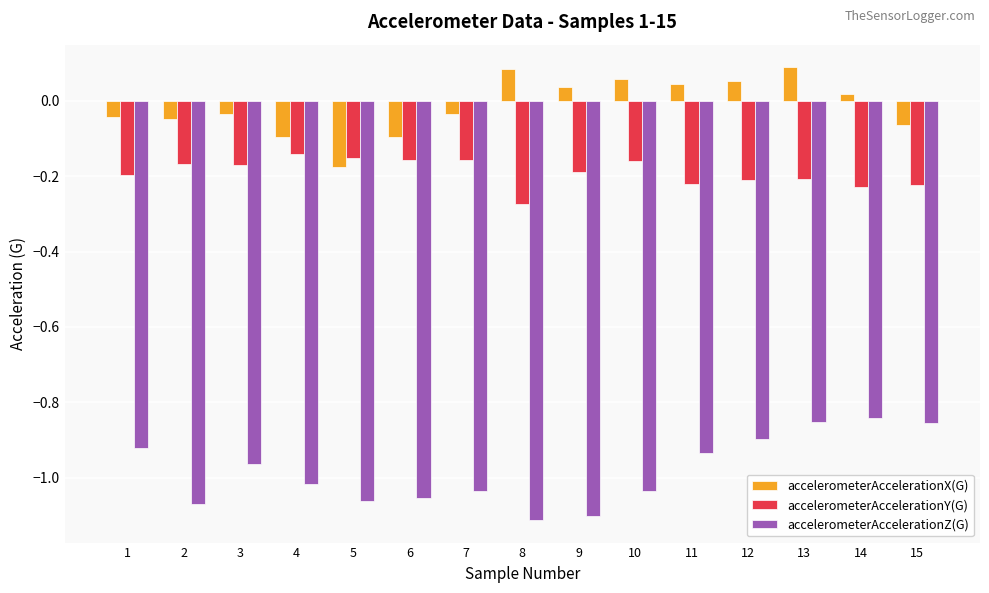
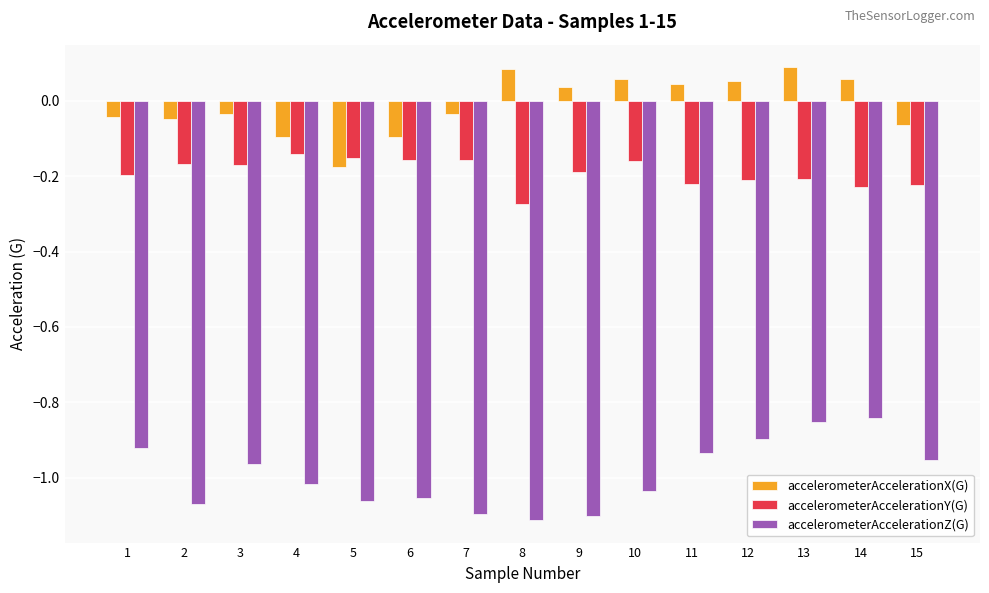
  {
    "accelerometerAccelerationX(G)": {
      "1": -0.04,
      "2": -0.05,
      "3": -0.03,
      "4": -0.10,
      "5": -0.18,
      "6": -0.10,
      "7": -0.04,
      "8": 0.08,
      "9": 0.04,
      "10": 0.06,
      "11": 0.04,
      "12": 0.05,
      "13": 0.09,
-     "14": 0.02,
+     "14": 0.06,
      "15": -0.06
    },
    "accelerometerAccelerationY(G)": {
      "1": -0.20,
      "2": -0.17,
      "3": -0.17,
      "4": -0.14,
      "5": -0.15,
      "6": -0.16,
      "7": -0.16,
      "8": -0.28,
      "9": -0.19,
      "10": -0.16,
      "11": -0.22,
      "12": -0.21,
      "13": -0.21,
      "14": -0.23,
      "15": -0.22
    },
    "accelerometerAccelerationZ(G)": {
      "1": -0.92,
      "2": -1.07,
      "3": -0.96,
      "4": -1.02,
      "5": -1.06,
      "6": -1.05,
-     "7": -1.03,
+     "7": -1.10,
      "8": -1.11,
      "9": -1.10,
      "10": -1.04,
      "11": -0.93,
      "12": -0.90,
      "13": -0.85,
      "14": -0.84,
-     "15": -0.86
+     "15": -0.95
    }
  }
